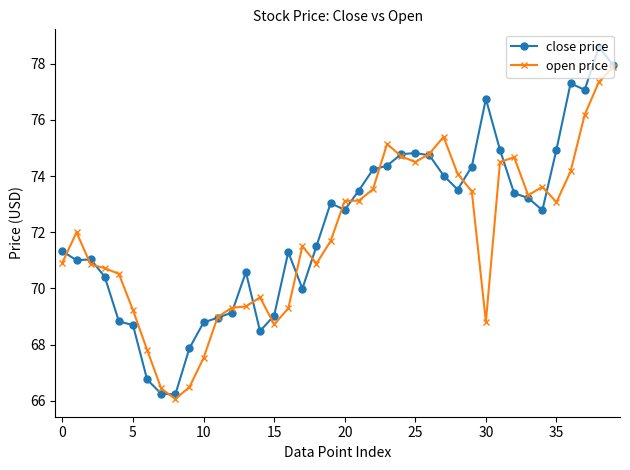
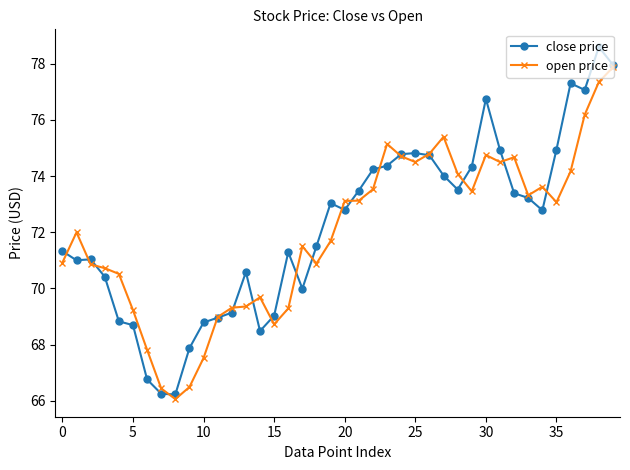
  {
    "close price": {
      "0": 71.3,
      "5": 68.7,
      "10": 68.8,
      "15": 69.0,
      "20": 72.8,
      "25": 74.8,
      "30": 76.8,
      "35": 74.9
    },
    "open price": {
      "0": 70.9,
      "5": 69.2,
      "10": 67.5,
      "15": 68.7,
      "20": 73.1,
      "25": 74.5,
-     "30": 68.8,
+     "30": 74.8,
      "35": 73.1
    }
  }
